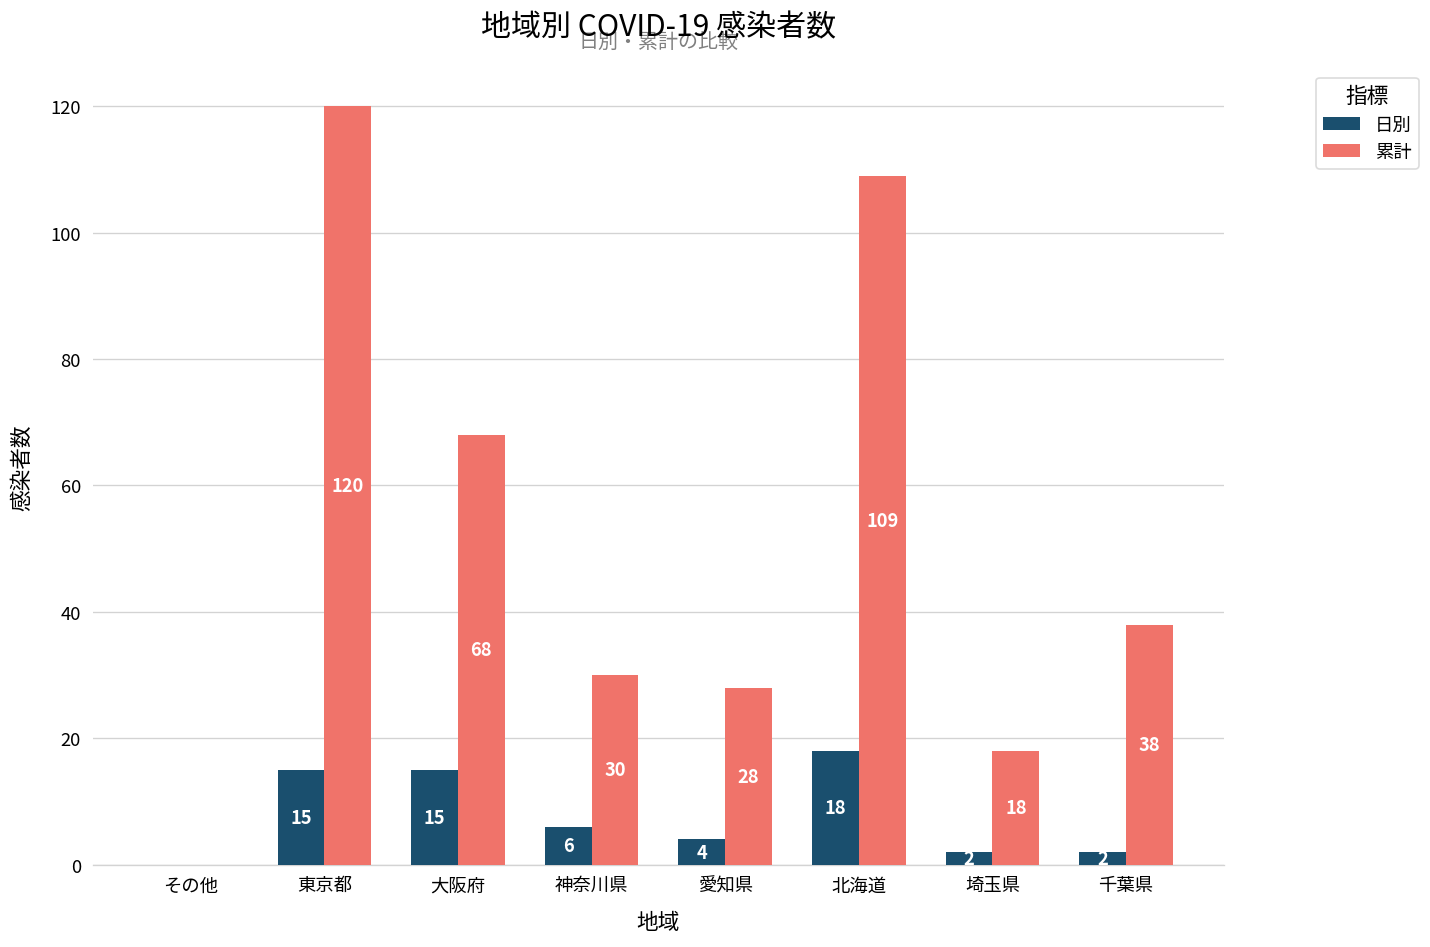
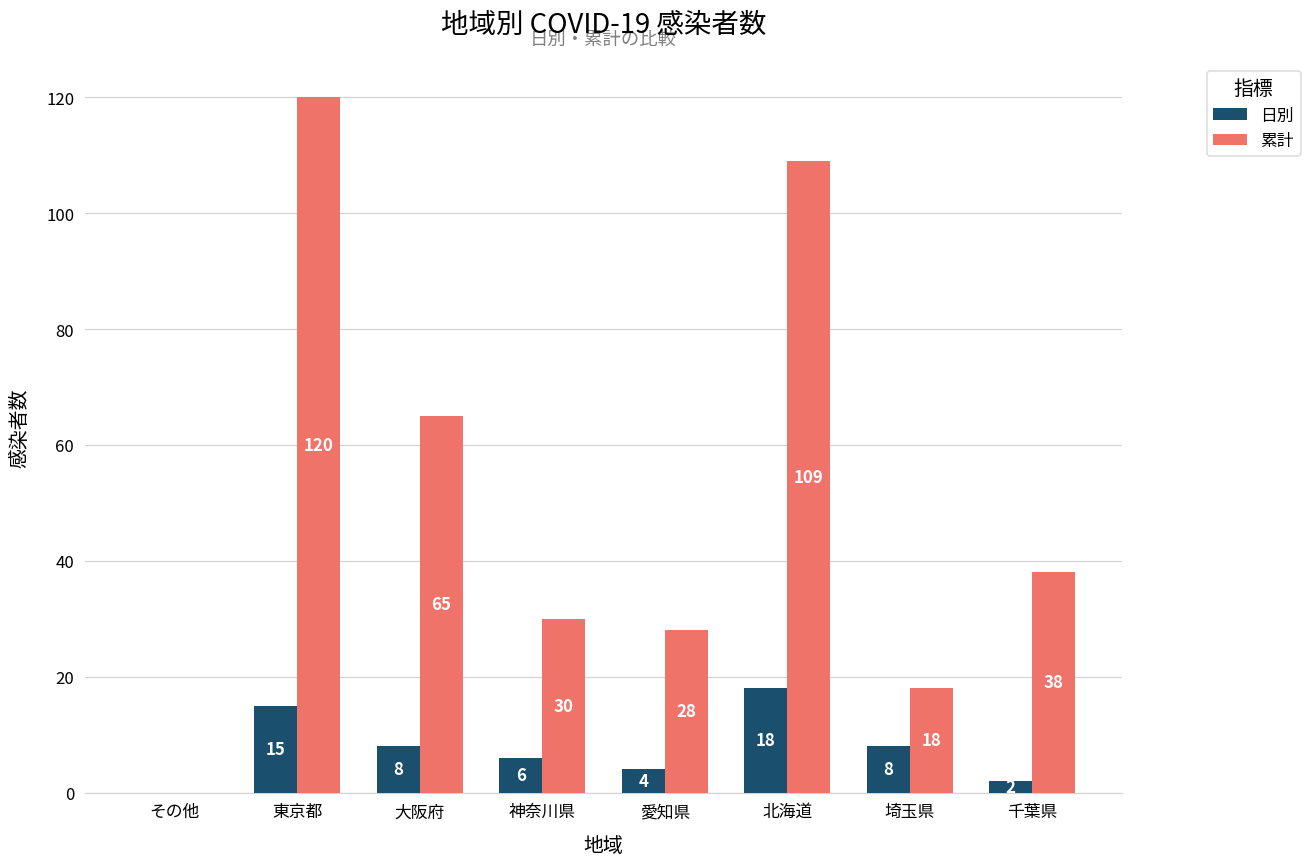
  {
    "日別": {
      "東京都": 15,
-     "大阪府": 15,
+     "大阪府": 8,
      "神奈川県": 6,
      "愛知県": 4,
      "北海道": 18,
-     "埼玉県": 2
+     "埼玉県": 8
    },
    "累計": {
      "東京都": 120,
-     "大阪府": 68,
+     "大阪府": 65,
      "神奈川県": 30,
      "愛知県": 28,
      "北海道": 109,
      "埼玉県": 18,
      "千葉県": 38
    }
  }
